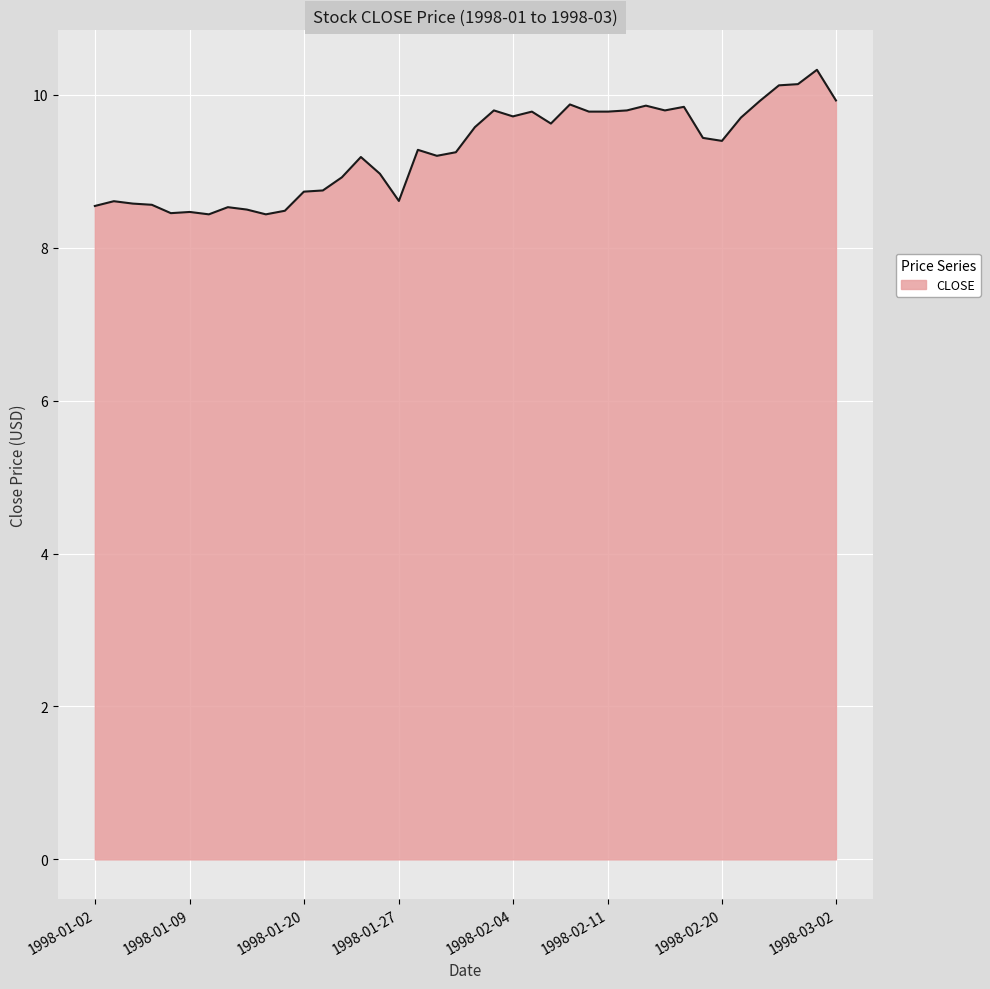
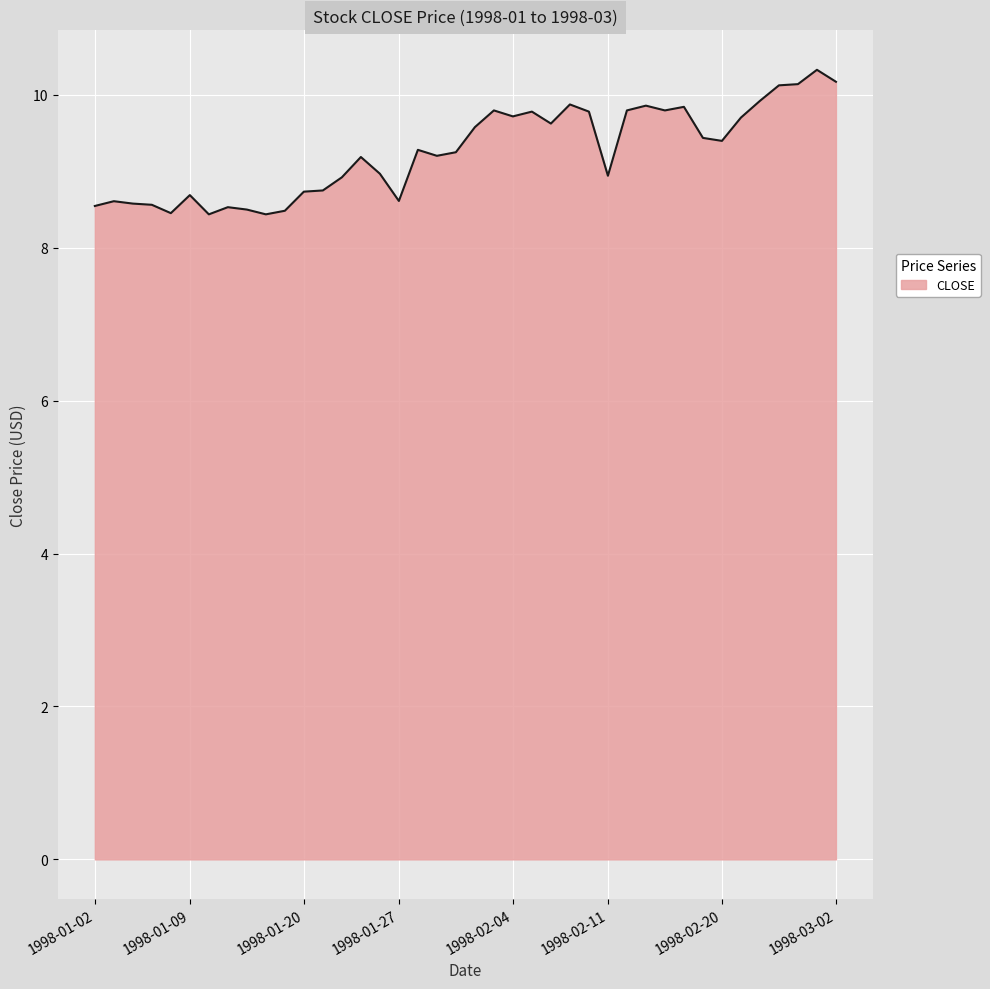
  {
    "1998-01-02": 8.5,
-   "1998-01-09": 8.5,
+   "1998-01-09": 8.7,
    "1998-01-20": 8.7,
    "1998-01-27": 8.6,
    "1998-02-04": 9.7,
-   "1998-02-11": 9.8,
+   "1998-02-11": 8.9,
    "1998-02-20": 9.4,
-   "1998-03-02": 9.9
+   "1998-03-02": 10.2
  }
